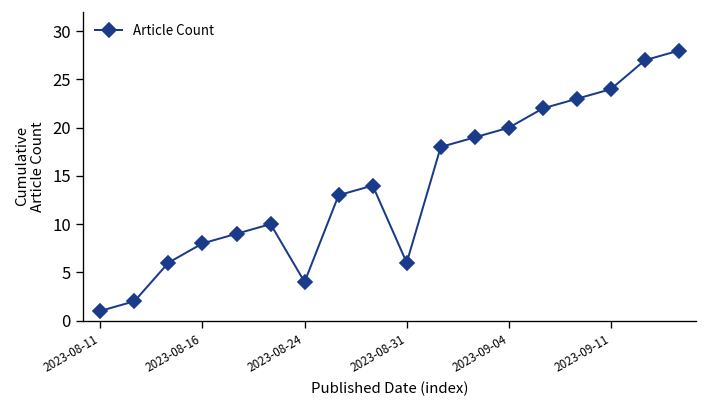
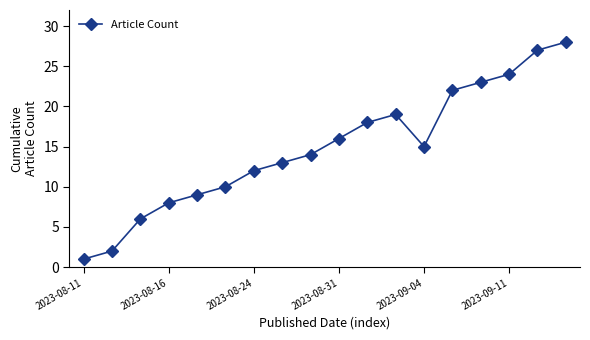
  {
    "2023-08-11": 1,
    "2023-08-16": 8,
-   "2023-08-24": 4,
-   "2023-08-31": 6,
-   "2023-09-04": 20,
+   "2023-08-24": 12,
+   "2023-08-31": 16,
+   "2023-09-04": 15,
    "2023-09-11": 24
  }
